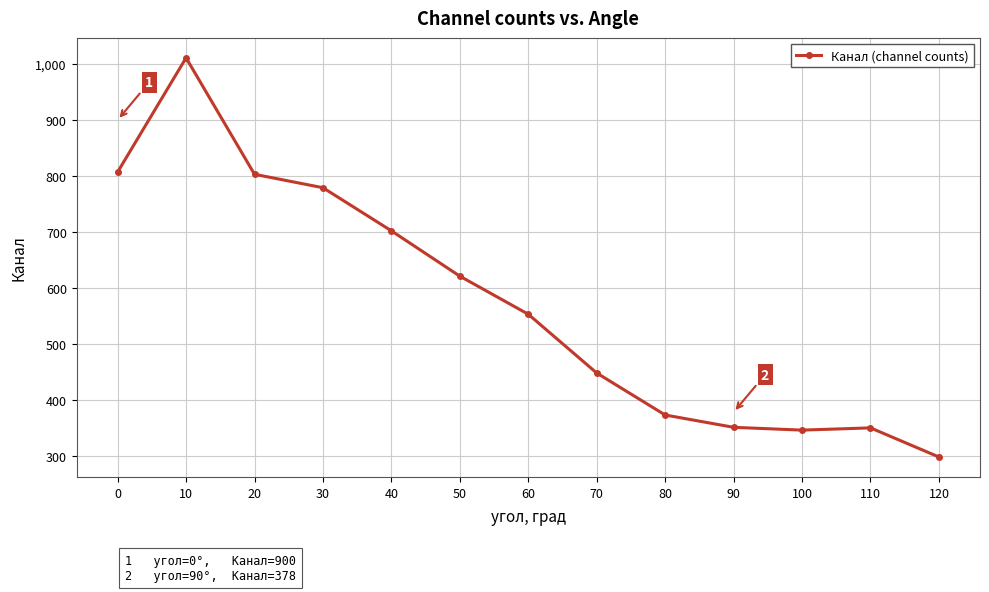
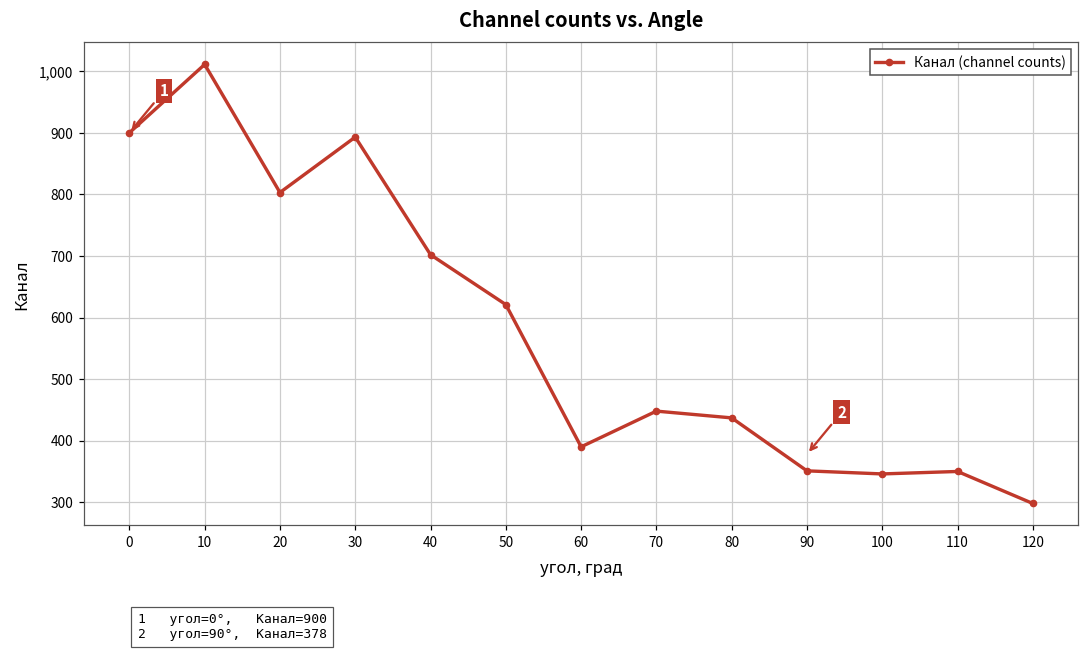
  {
-   "0": "810",
+   "0": "900",
    "10": "1,010",
    "20": "800",
-   "30": "780",
+   "30": "890",
    "40": "700",
    "50": "620",
-   "60": "550",
+   "60": "390",
    "70": "450",
-   "80": "370",
+   "80": "440",
    "90": "350",
    "100": "350",
    "110": "350",
    "120": "300"
  }
